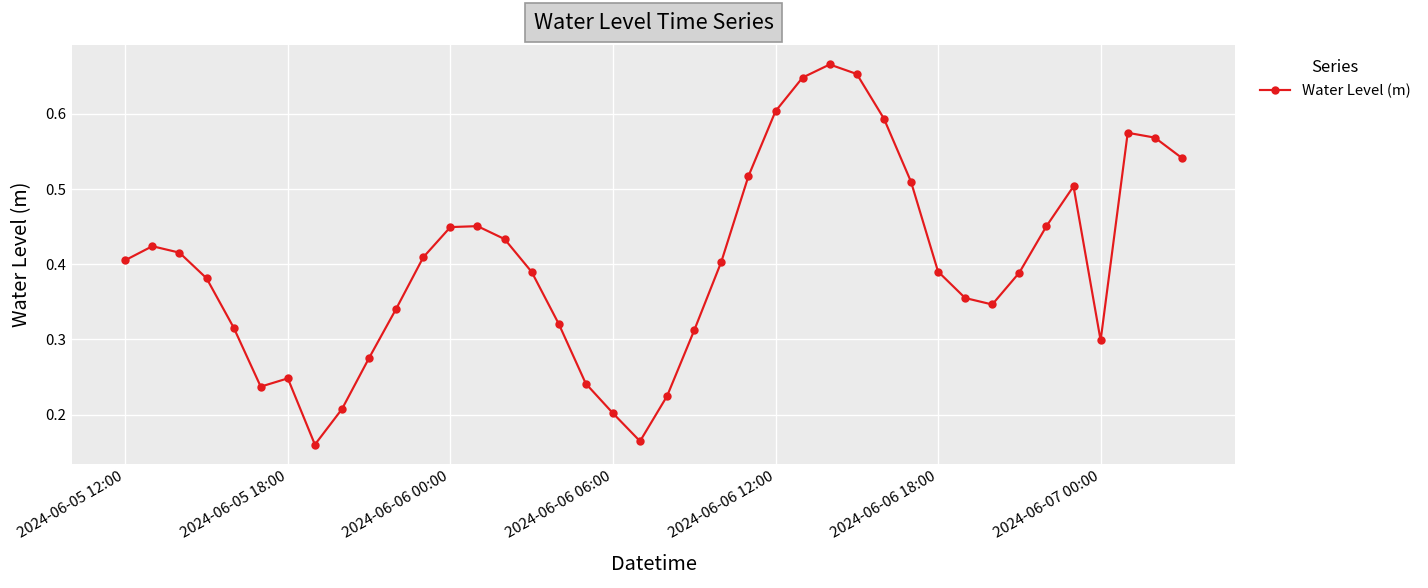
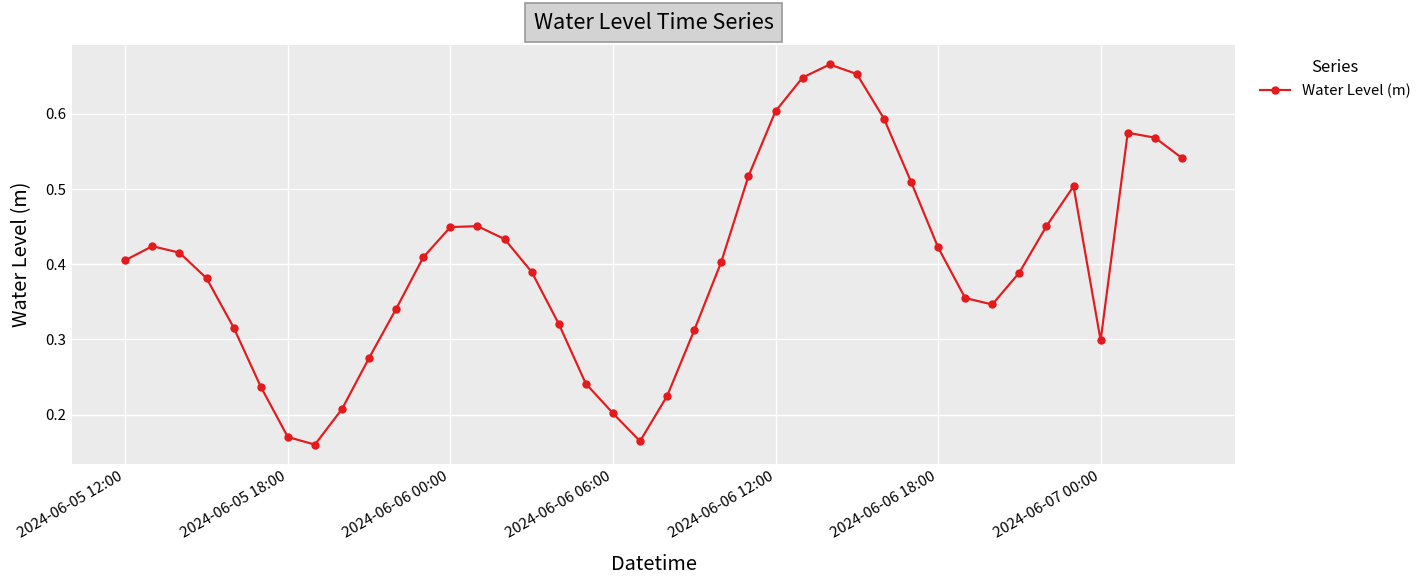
  {
    "2024-06-05 12:00": 0.41,
-   "2024-06-05 18:00": 0.25,
+   "2024-06-05 18:00": 0.17,
    "2024-06-06 00:00": 0.45,
    "2024-06-06 06:00": 0.20,
    "2024-06-06 12:00": 0.60,
-   "2024-06-06 18:00": 0.39,
+   "2024-06-06 18:00": 0.42,
    "2024-06-07 00:00": 0.30
  }
